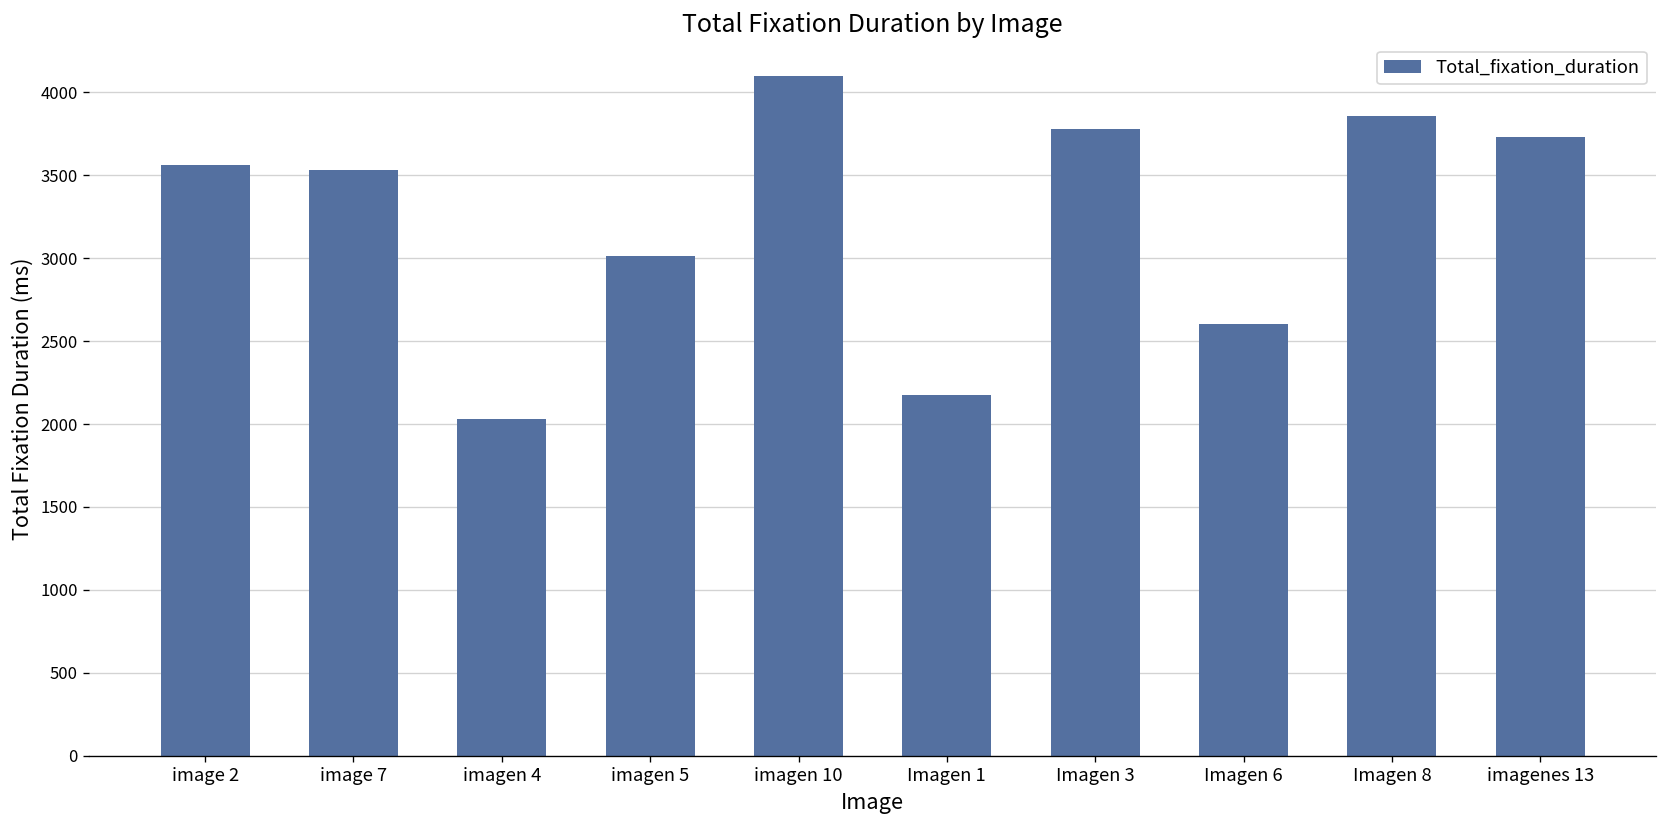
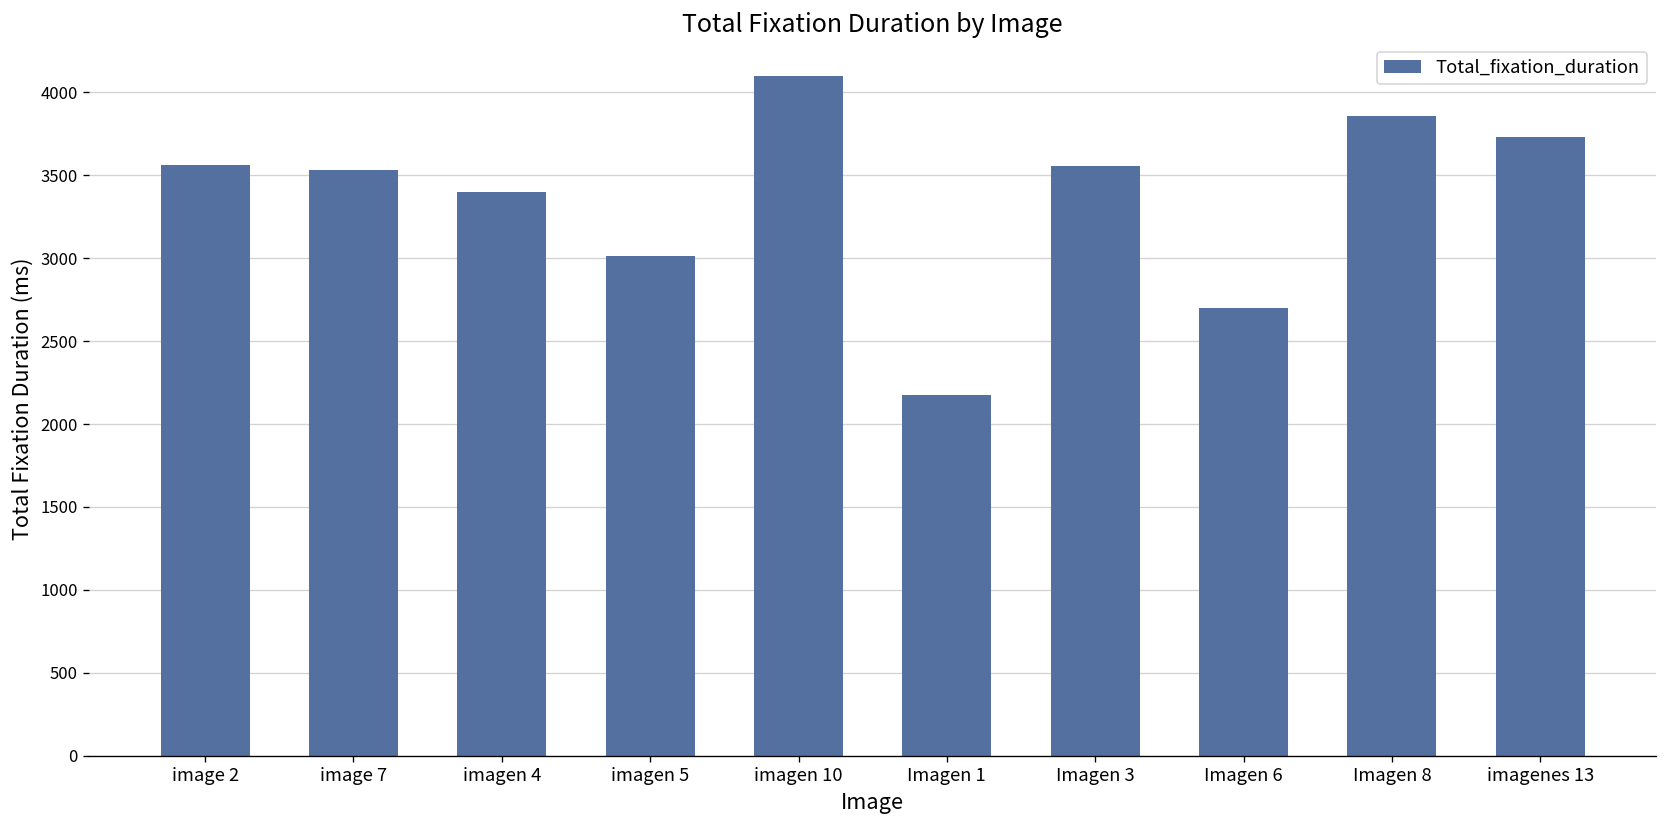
  {
    "image 2": 3560,
    "image 7": 3530,
-   "imagen 4": 2030,
+   "imagen 4": 3400,
    "imagen 5": 3010,
    "imagen 10": 4100,
    "Imagen 1": 2180,
-   "Imagen 3": 3780,
-   "Imagen 6": 2610,
+   "Imagen 3": 3560,
+   "Imagen 6": 2700,
    "Imagen 8": 3860,
    "imagenes 13": 3730
  }
